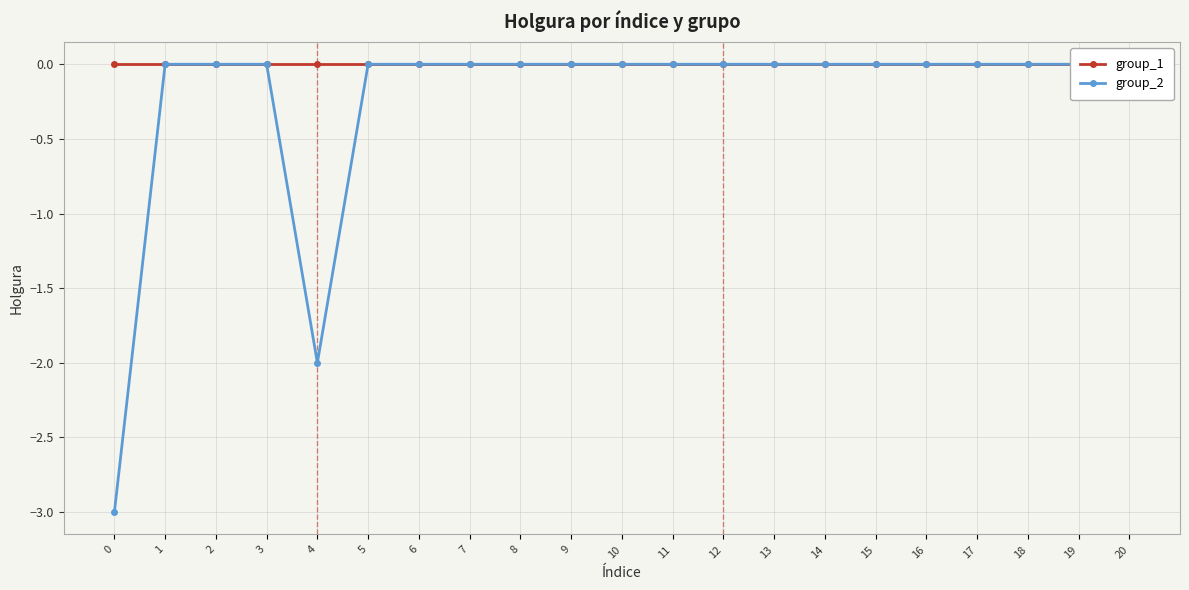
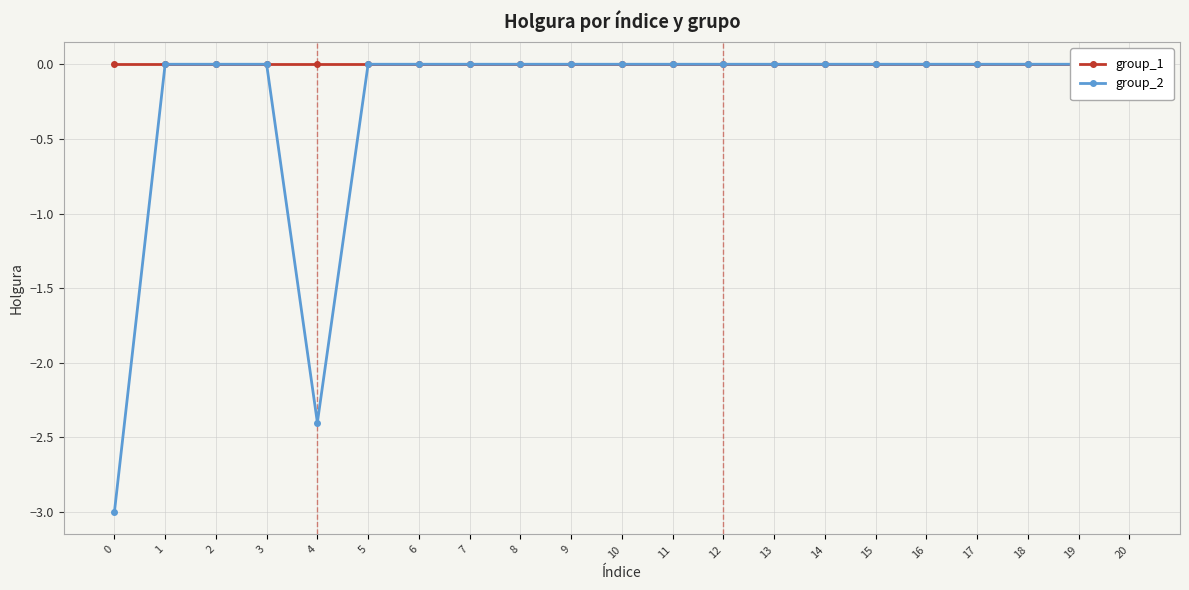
  {
    "group_1": {
      "0": 0.0,
      "4": 0.0
    },
    "group_2": {
      "0": -3.0,
-     "4": -2.0
+     "4": -2.4
    }
  }
